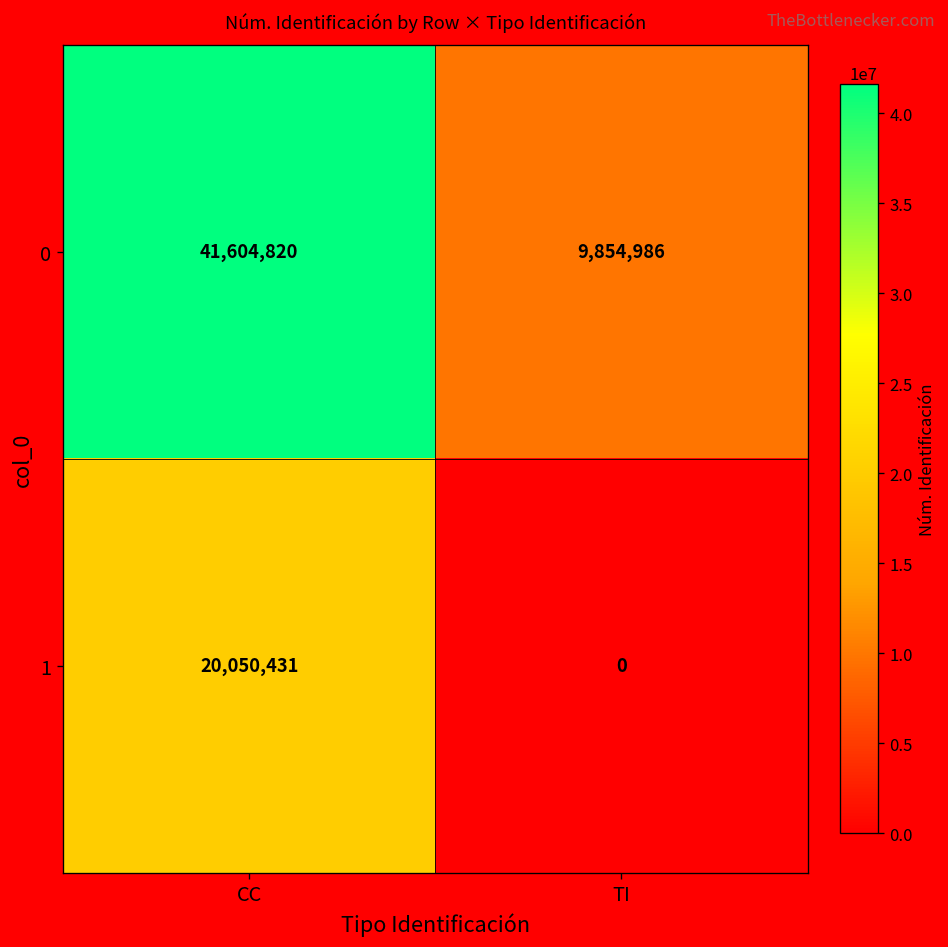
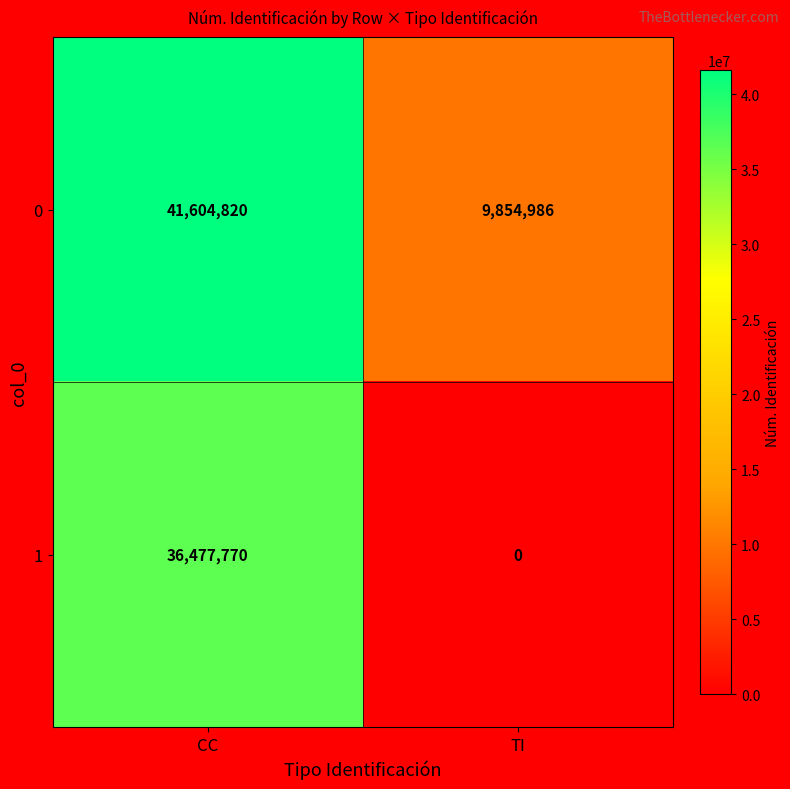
  {
    "0": {
      "CC": "41,604,820",
      "TI": "9,854,986"
    },
    "1": {
-     "CC": "20,050,431",
+     "CC": "36,477,770",
      "TI": "0"
    }
  }
